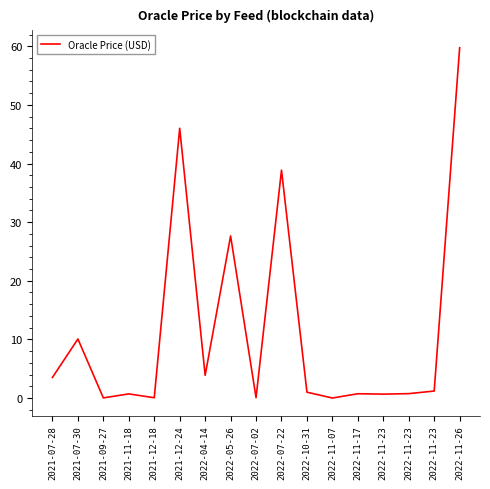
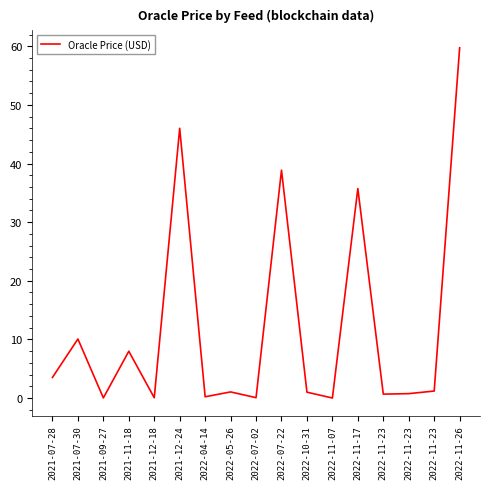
  {
    "2021-07-28": 4,
    "2021-07-30": 10,
    "2021-09-27": 0,
-   "2021-11-18": 1,
+   "2021-11-18": 8,
    "2021-12-18": 0,
    "2021-12-24": 46,
-   "2022-04-14": 4,
-   "2022-05-26": 28,
+   "2022-04-14": 0,
+   "2022-05-26": 1,
    "2022-07-02": 0,
    "2022-07-22": 39,
    "2022-10-31": 1,
    "2022-11-07": 0,
-   "2022-11-17": 1,
+   "2022-11-17": 36,
    "2022-11-26": 60
  }
